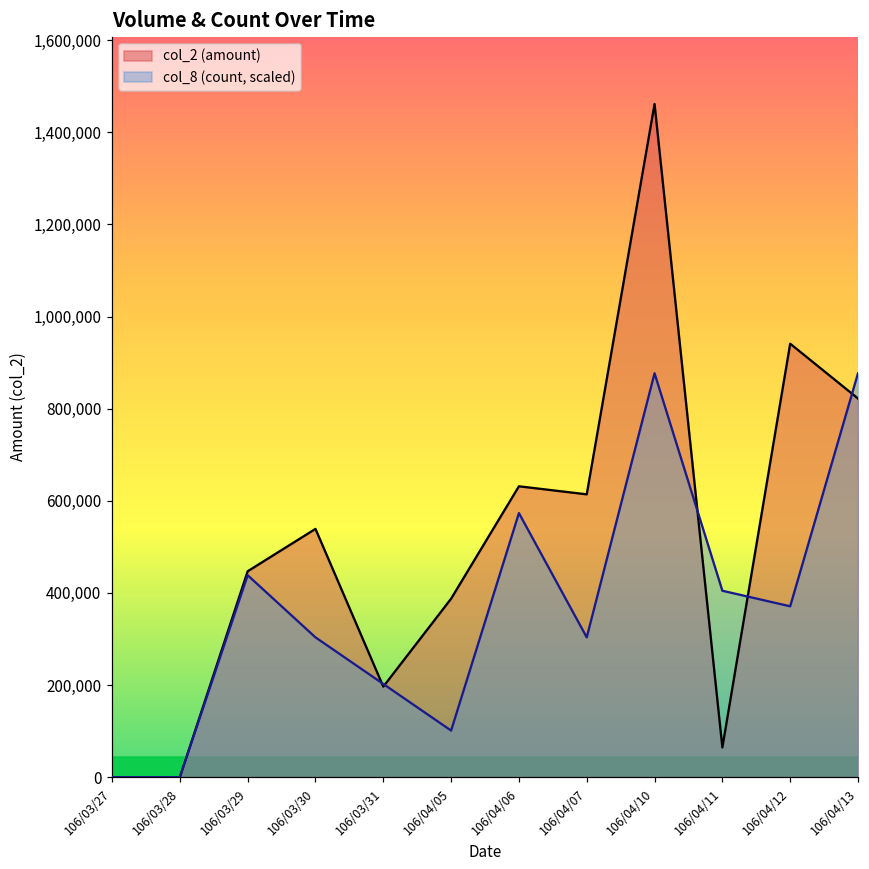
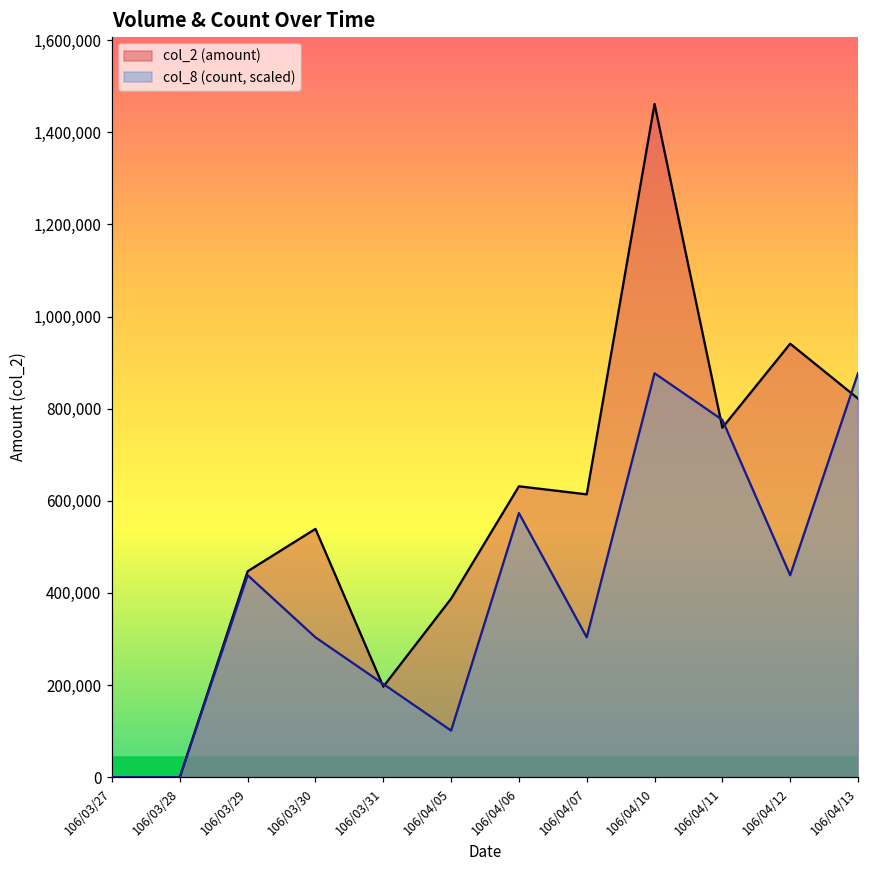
  {
    "col_2 (amount)": {
      "106/03/29": "450,000",
      "106/03/30": "540,000",
      "106/04/05": "390,000",
      "106/04/06": "630,000",
      "106/04/07": "610,000",
      "106/04/10": "1,460,000",
-     "106/04/11": "60,000",
+     "106/04/11": "760,000",
      "106/04/12": "940,000",
      "106/04/13": "820,000"
    },
    "col_8 (count, scaled)": {
      "106/03/29": "440,000",
      "106/03/30": "300,000",
      "106/04/05": "100,000",
      "106/04/06": "570,000",
      "106/04/07": "300,000",
      "106/04/10": "880,000",
-     "106/04/11": "400,000",
-     "106/04/12": "370,000",
+     "106/04/11": "780,000",
+     "106/04/12": "440,000",
      "106/04/13": "880,000"
    }
  }
